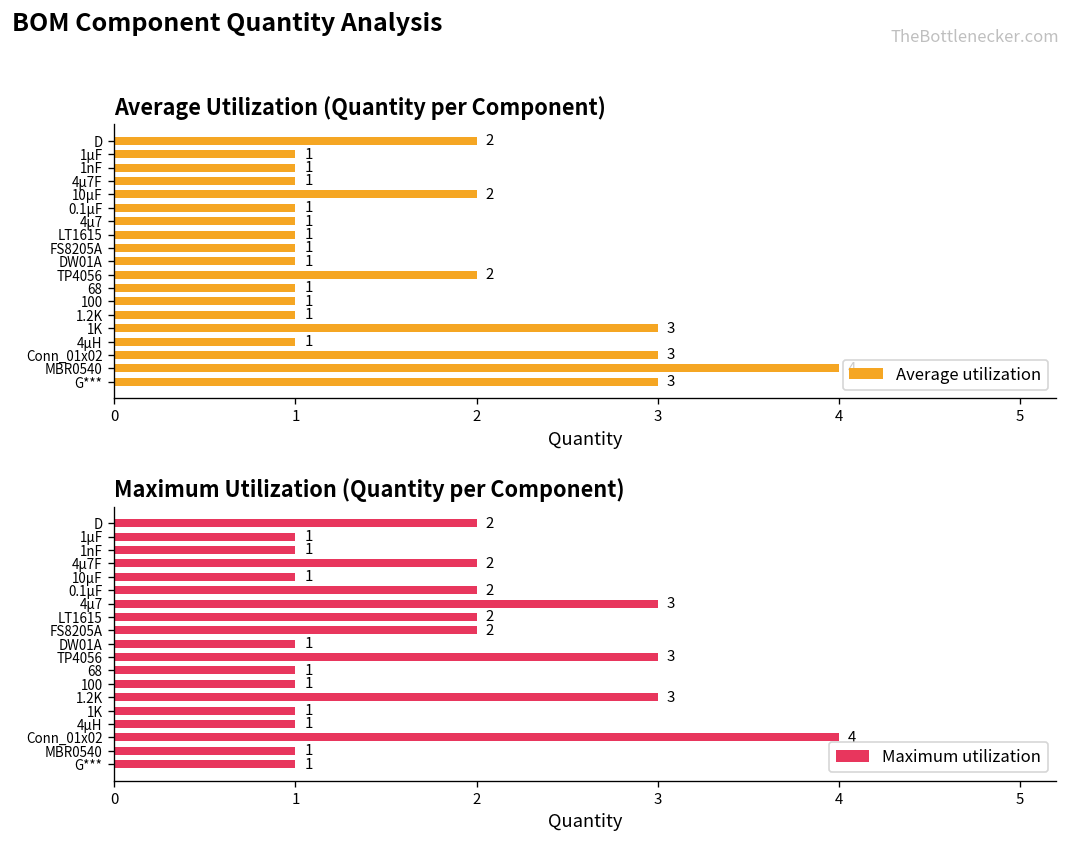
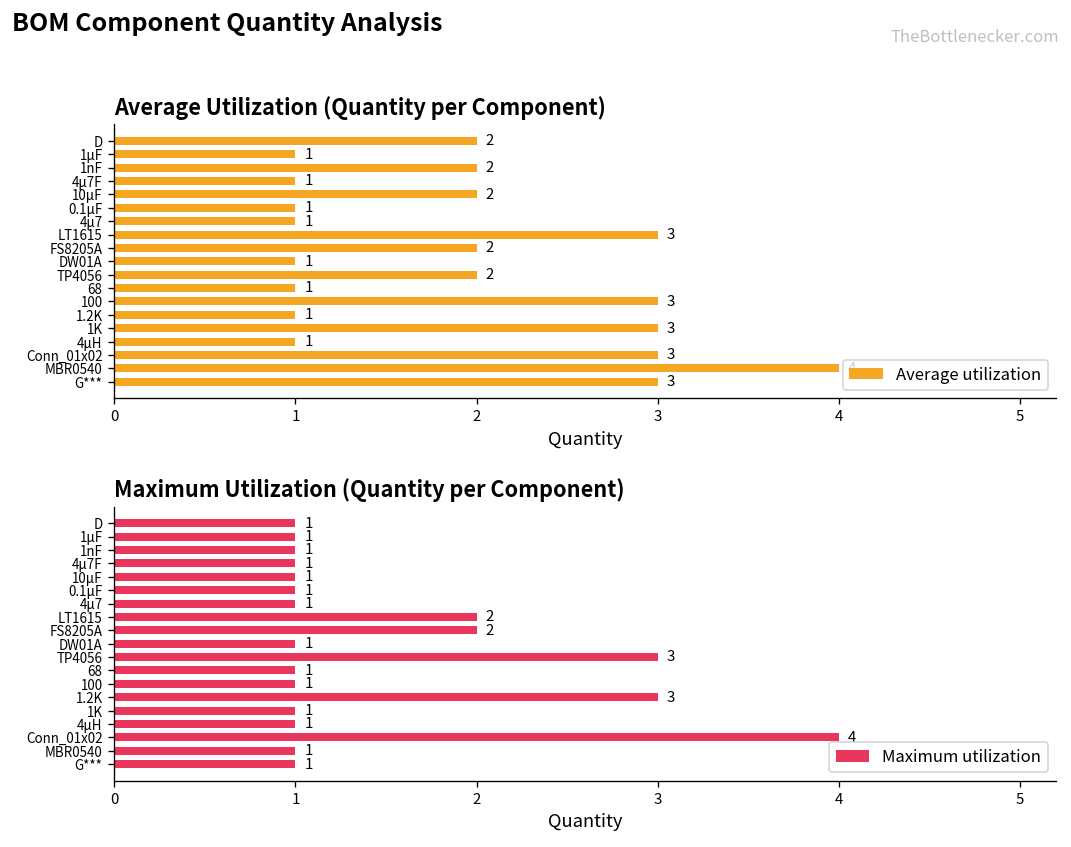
  {
    "Average Utilization (Quantity per Component)": {
      "D": 2,
      "1µF": 1,
-     "1nF": 1,
+     "1nF": 2,
      "4µ7F": 1,
      "10µF": 2,
      "0.1µF": 1,
      "4µ7": 1,
-     "LT1615": 1,
-     "FS8205A": 1,
+     "LT1615": 3,
+     "FS8205A": 2,
      "DW01A": 1,
      "TP4056": 2,
      "68": 1,
-     "100": 1,
+     "100": 3,
      "1.2K": 1,
      "1K": 3,
      "4µH": 1,
      "Conn_01x02": 3,
      "G***": 3
    },
    "Maximum Utilization (Quantity per Component)": {
-     "D": 2,
+     "D": 1,
      "1µF": 1,
      "1nF": 1,
-     "4µ7F": 2,
+     "4µ7F": 1,
      "10µF": 1,
-     "0.1µF": 2,
-     "4µ7": 3,
+     "0.1µF": 1,
+     "4µ7": 1,
      "LT1615": 2,
      "FS8205A": 2,
      "DW01A": 1,
      "TP4056": 3,
      "68": 1,
      "100": 1,
      "1.2K": 3,
      "1K": 1,
      "4µH": 1,
      "MBR0540": 1,
      "G***": 1
    }
  }
